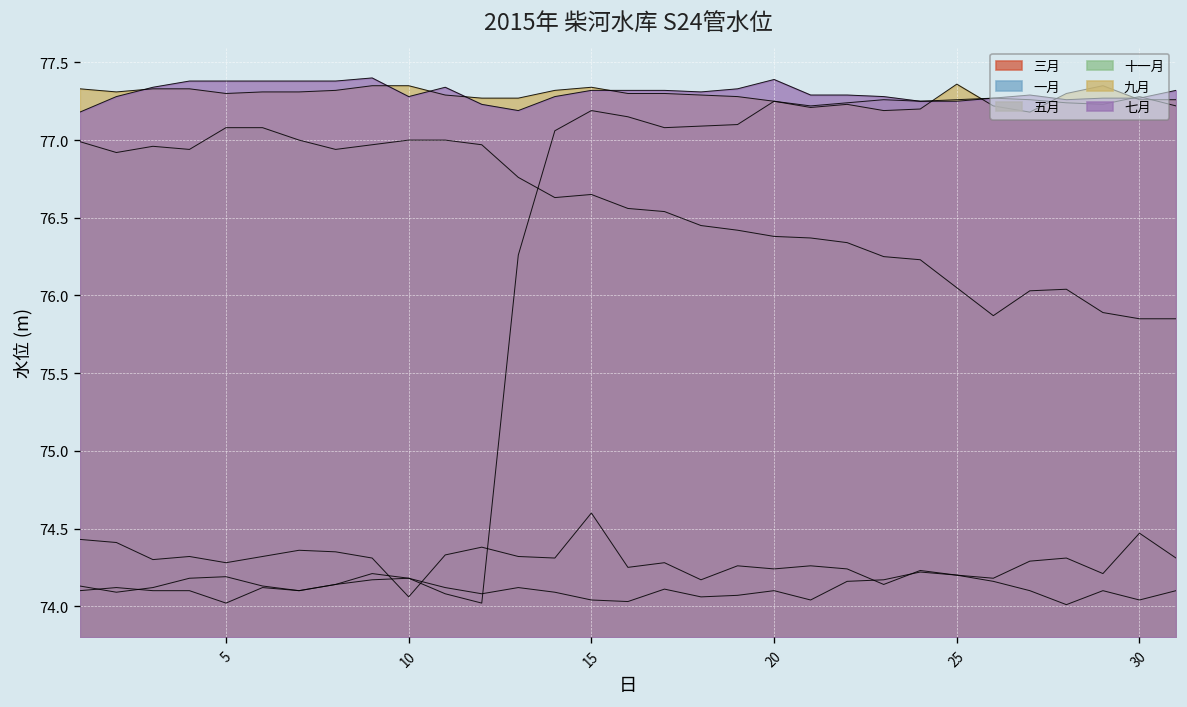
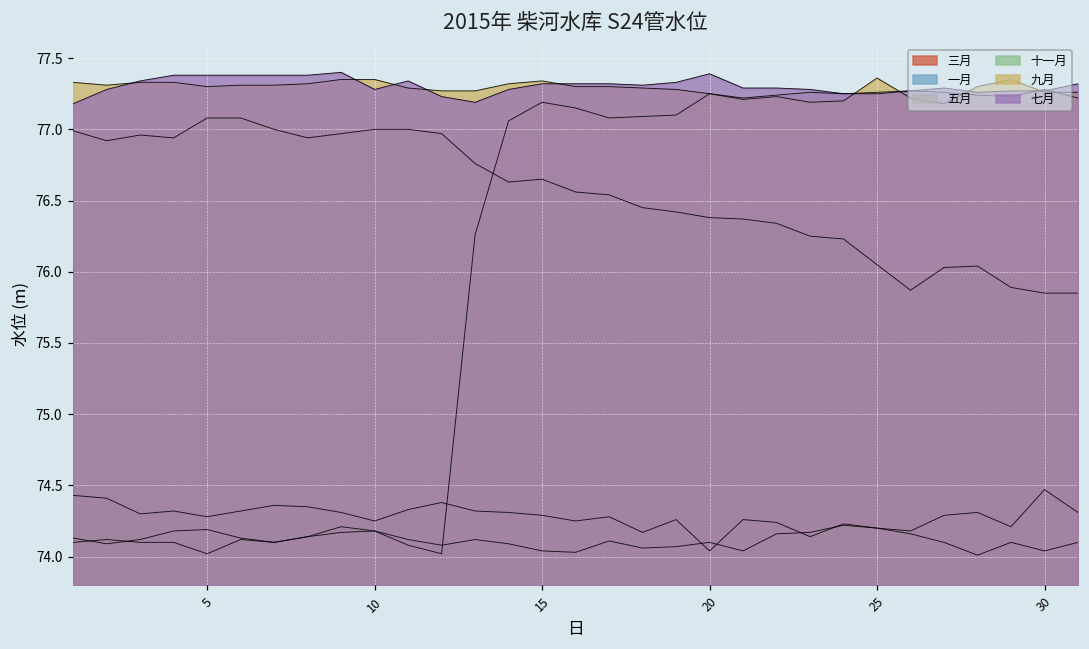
  {
    "三月": {
      "5": 74.19,
      "15": 74.04,
      "20": 74.10,
      "30": 74.04
    },
    "一月": {
      "5": 74.28,
-     "10": 74.06,
-     "15": 74.60,
-     "20": 74.24,
+     "10": 74.25,
+     "15": 74.29,
+     "20": 74.04,
      "30": 74.47
    },
    "九月": {
      "5": 77.30,
      "10": 77.35,
      "25": 77.36
    },
    "七月": {
      "5": 77.38,
      "10": 77.28,
      "20": 77.39
    }
  }
